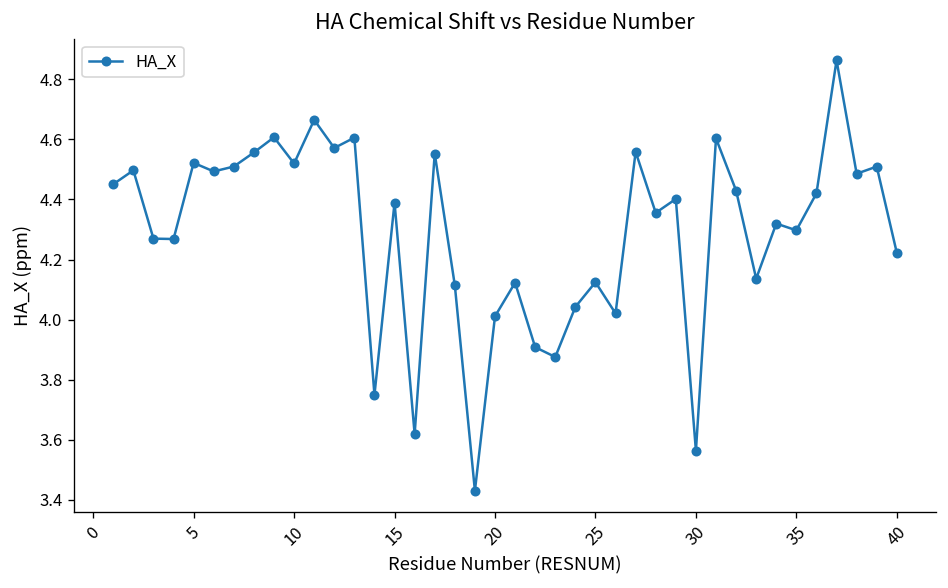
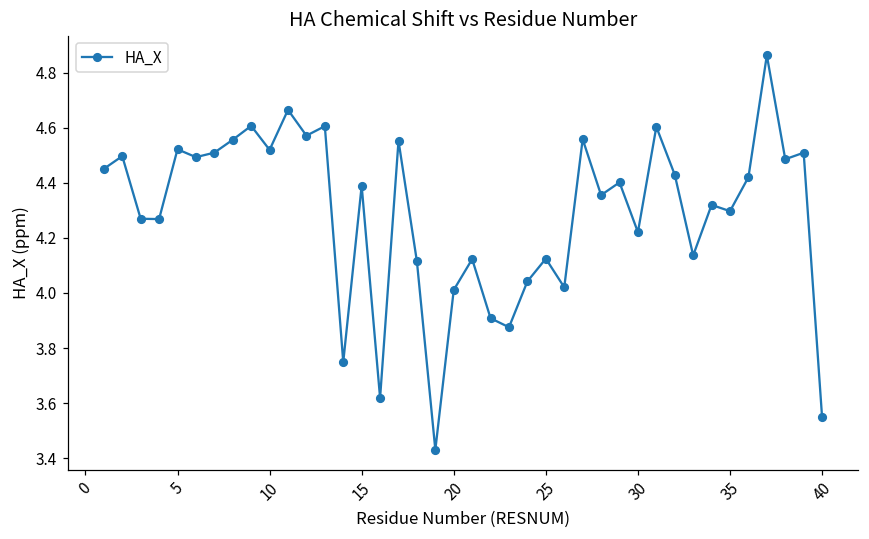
  {
    "5": 4.52,
    "10": 4.52,
    "15": 4.39,
    "20": 4.01,
    "25": 4.12,
-   "30": 3.56,
+   "30": 4.22,
    "35": 4.30,
-   "40": 4.22
+   "40": 3.55
  }
